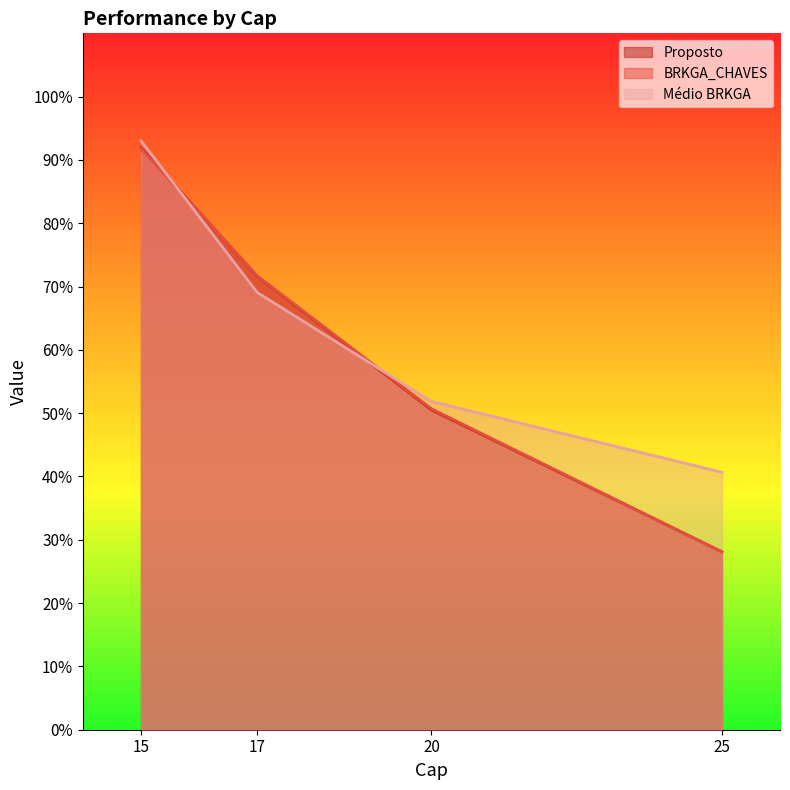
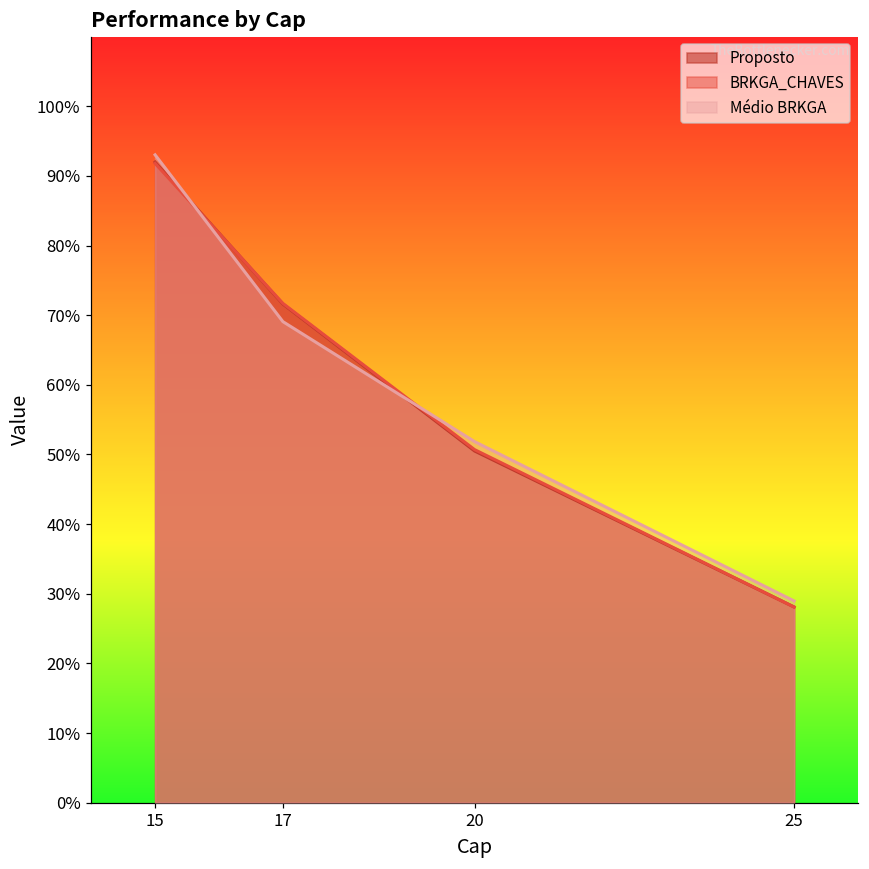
  {
    "Médio BRKGA": {
      "15": "93%",
      "17": "69%",
      "20": "52%",
-     "25": "41%"
+     "25": "29%"
    }
  }
